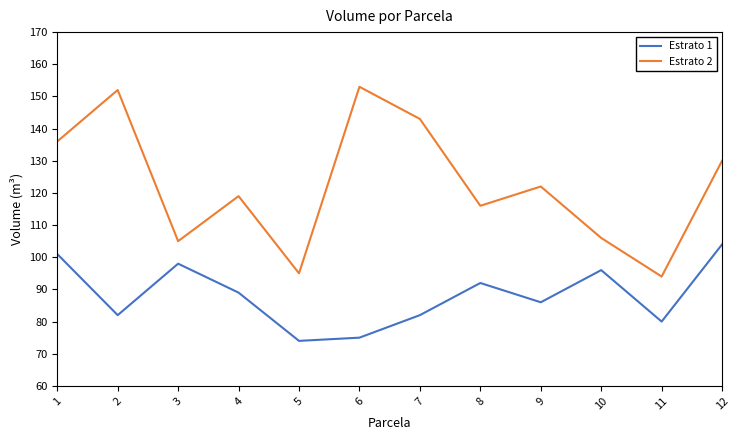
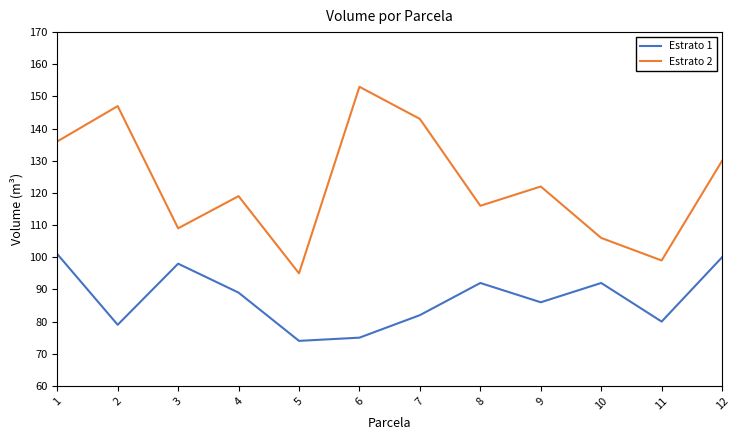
  {
    "Estrato 1": {
      "1": 101,
-     "2": 82,
+     "2": 79,
      "3": 98,
      "4": 89,
      "5": 74,
      "6": 75,
      "7": 82,
      "8": 92,
      "9": 86,
-     "10": 96,
+     "10": 92,
      "11": 80,
-     "12": 104
+     "12": 100
    },
    "Estrato 2": {
      "1": 136,
-     "2": 152,
-     "3": 105,
+     "2": 147,
+     "3": 109,
      "4": 119,
      "5": 95,
      "6": 153,
      "7": 143,
      "8": 116,
      "9": 122,
      "10": 106,
-     "11": 94,
+     "11": 99,
      "12": 130
    }
  }
